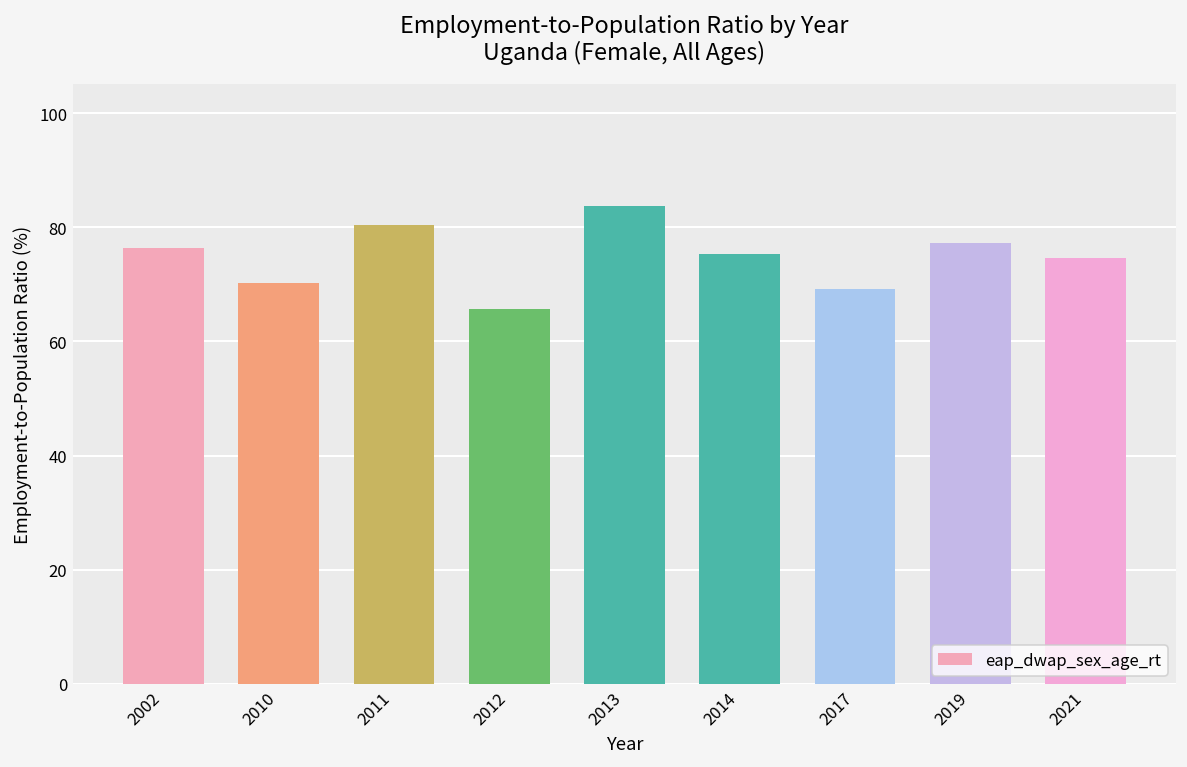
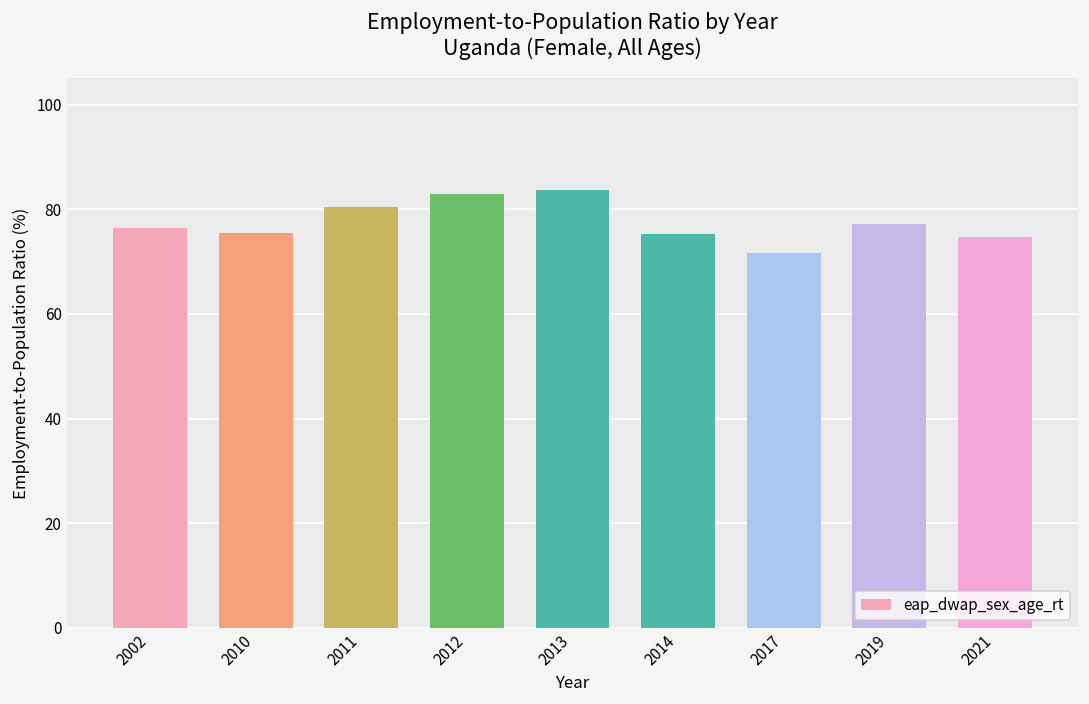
  {
    "2002": 76,
-   "2010": 70,
+   "2010": 75,
    "2011": 80,
-   "2012": 66,
+   "2012": 83,
    "2013": 84,
    "2014": 75,
-   "2017": 69,
+   "2017": 72,
    "2019": 77,
    "2021": 75
  }
